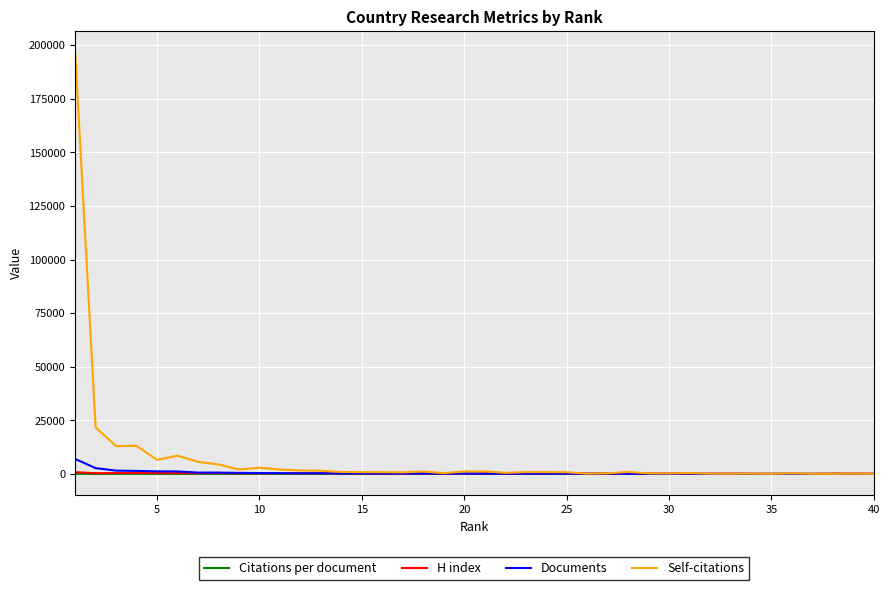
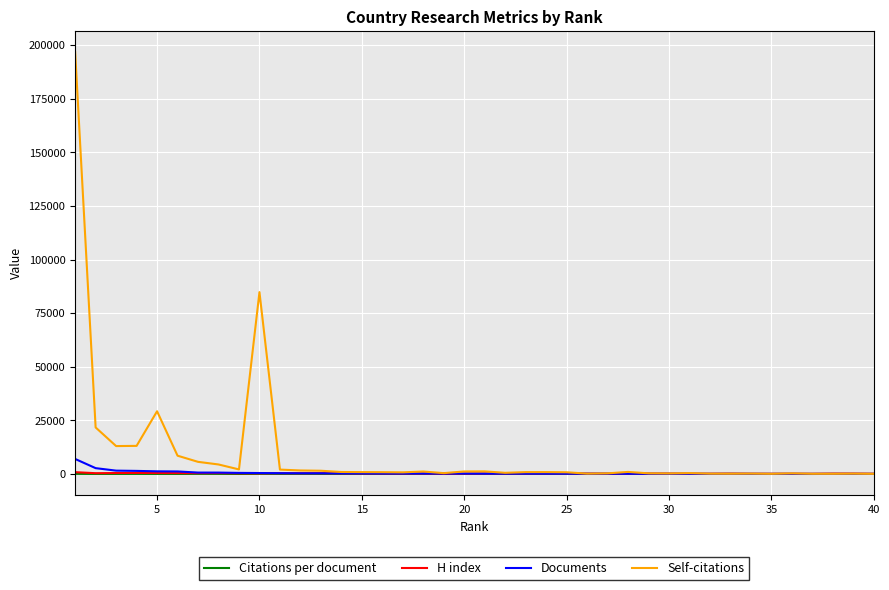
  {
    "Self-citations": {
-     "5": 7000,
-     "10": 3000
+     "5": 29000,
+     "10": 85000
    }
  }
